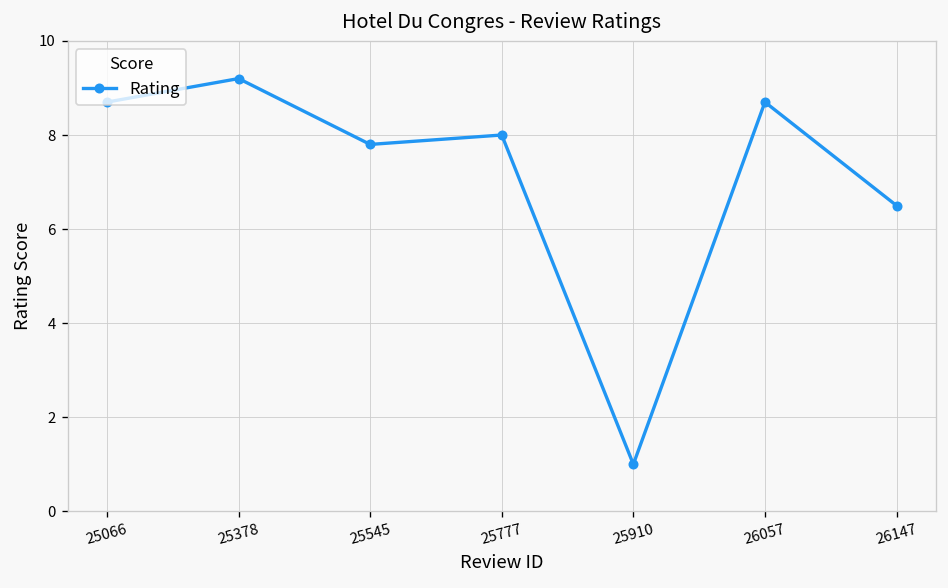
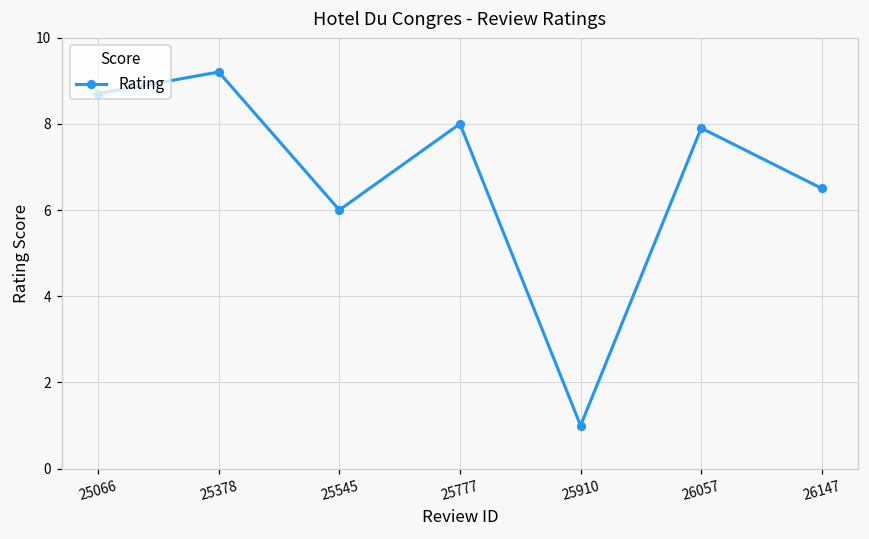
  {
    "25378": 9.2,
-   "25545": 7.8,
+   "25545": 6.0,
    "25777": 8.0,
    "25910": 1.0,
-   "26057": 8.7,
+   "26057": 7.9,
    "26147": 6.5
  }
